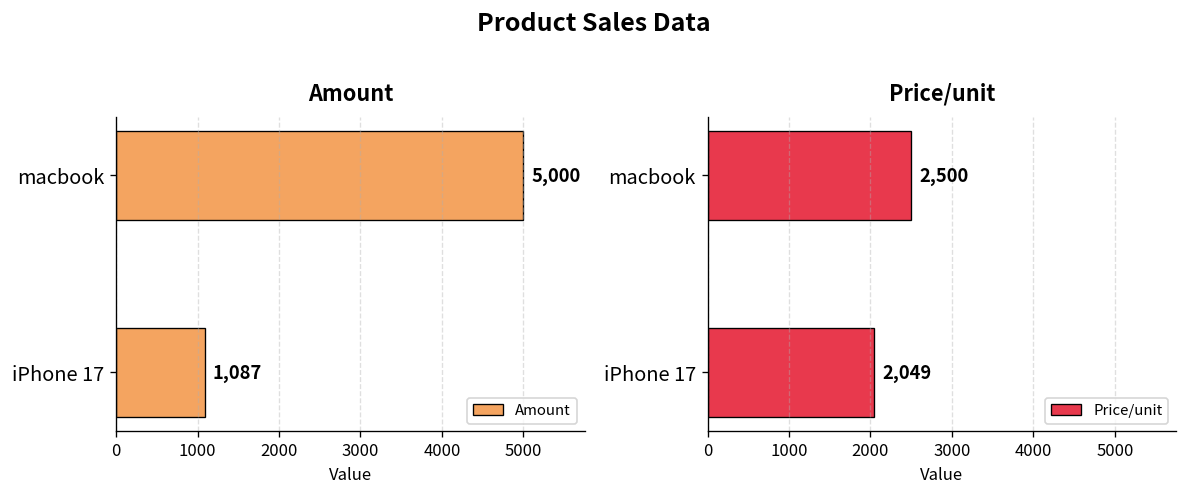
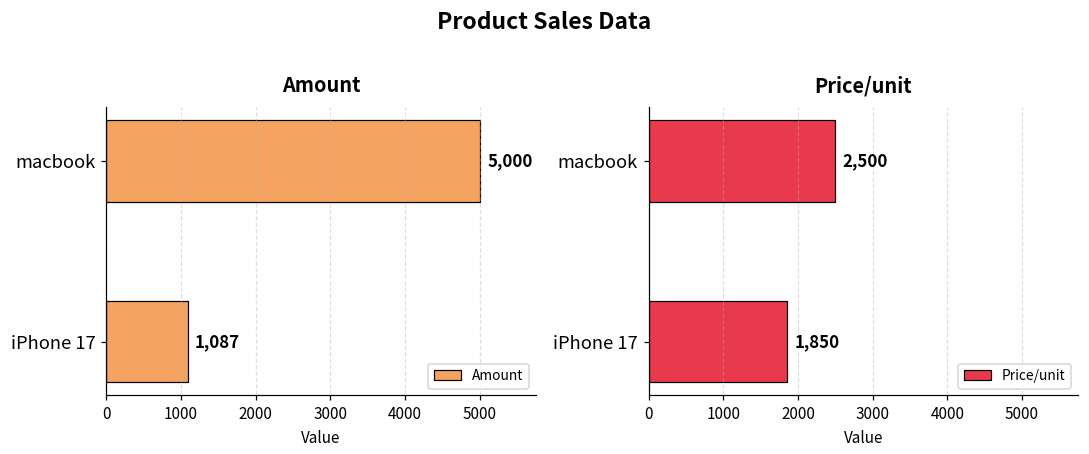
  {
    "Amount": {
      "macbook": "5,000",
      "iPhone 17": "1,087"
    },
    "Price/unit": {
      "macbook": "2,500",
-     "iPhone 17": "2,049"
+     "iPhone 17": "1,850"
    }
  }
